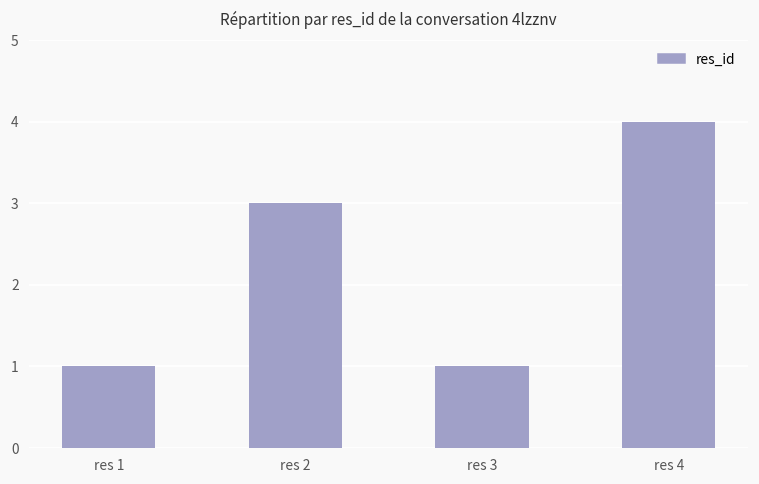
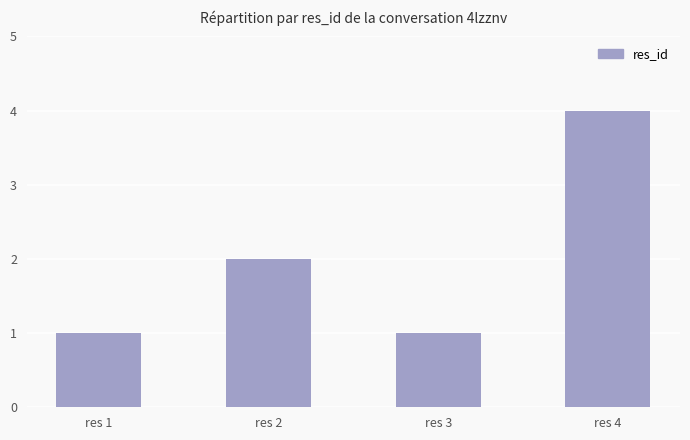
  {
    "res 1": 1,
-   "res 2": 3,
+   "res 2": 2,
    "res 3": 1,
    "res 4": 4
  }
